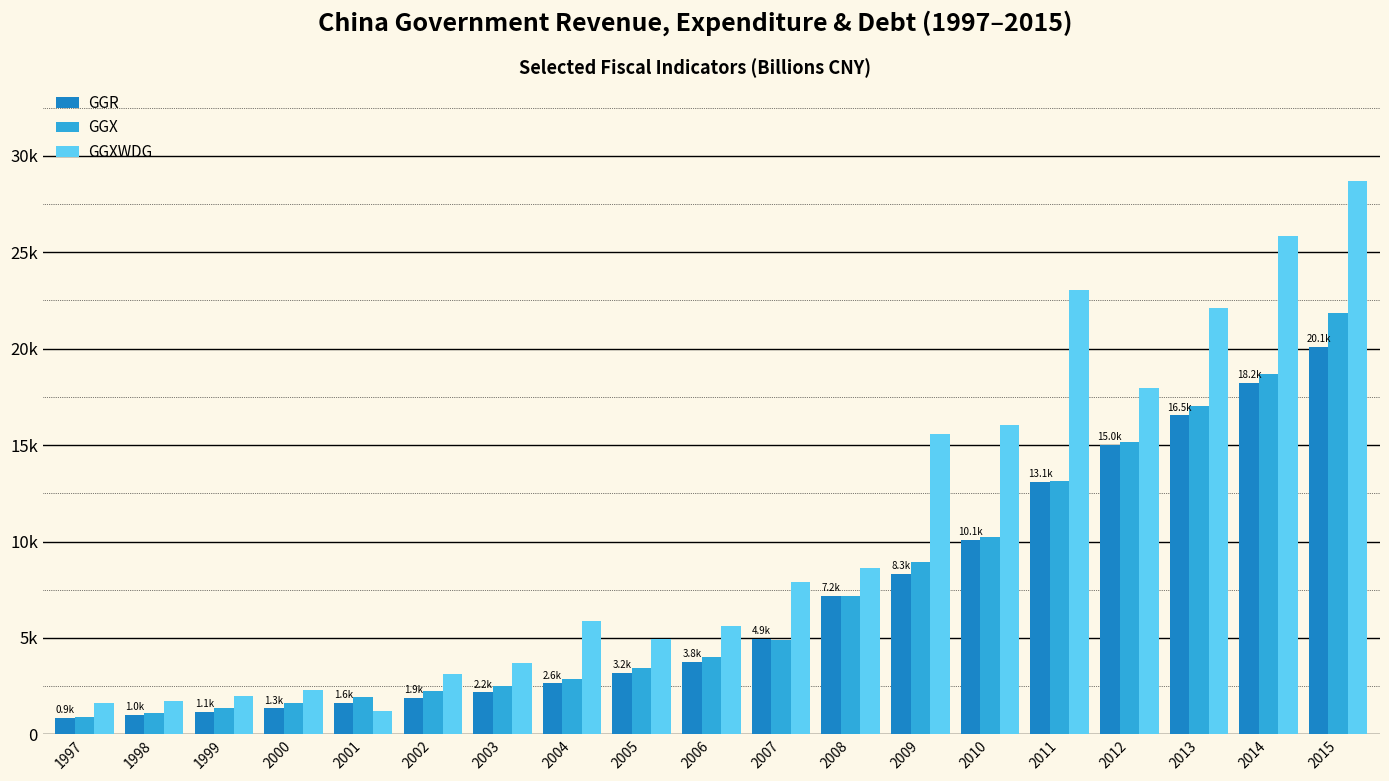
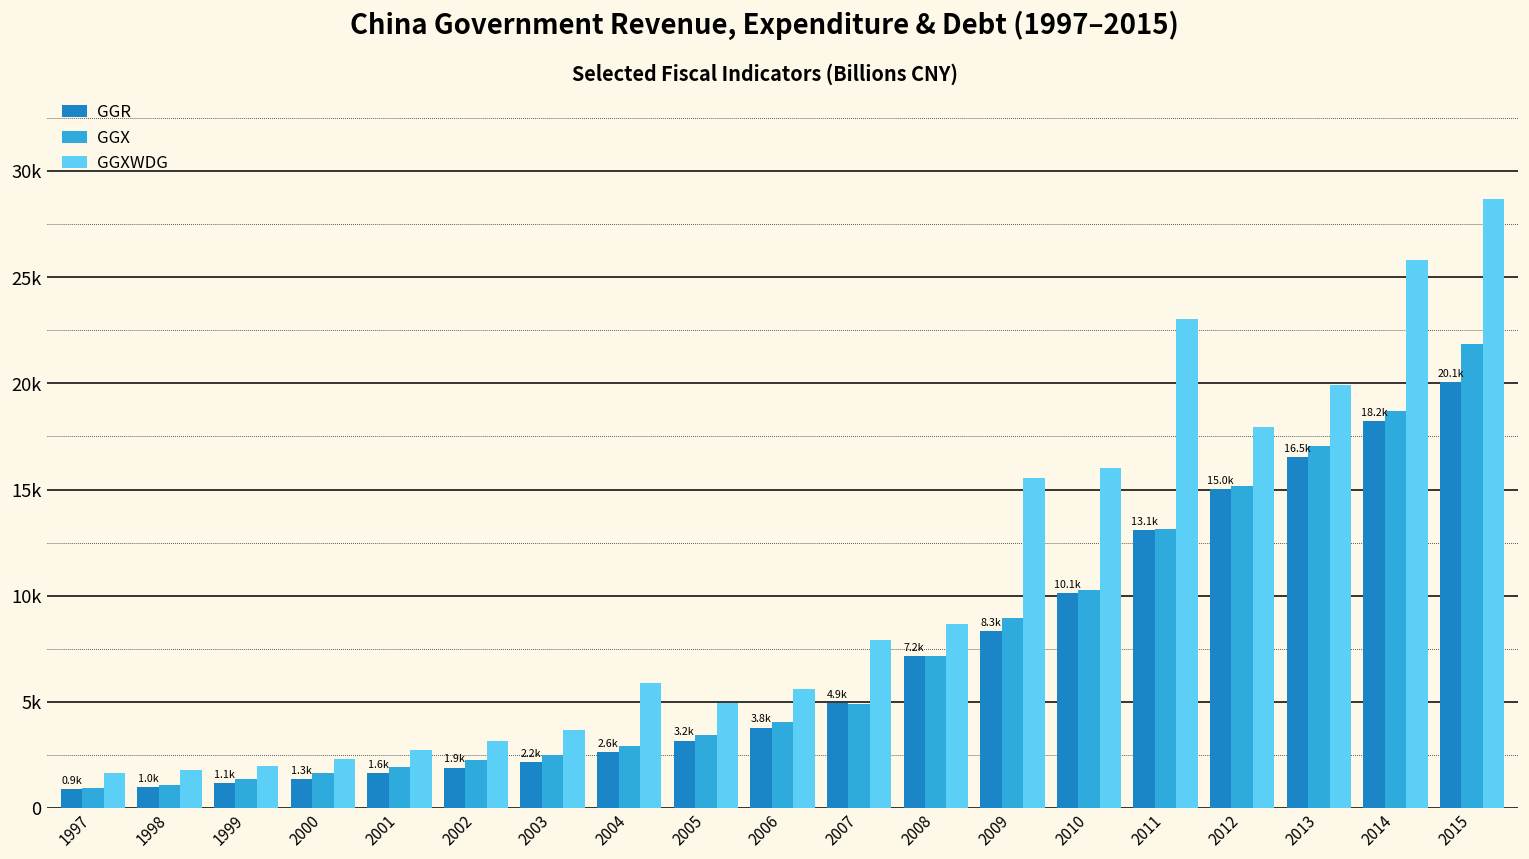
  {
    "GGXWDG": {
      "1997": 1600,
      "1998": 1800,
      "1999": 2000,
      "2000": 2300,
-     "2001": 1200,
+     "2001": 2700,
      "2002": 3100,
      "2003": 3700,
      "2004": 5900,
      "2005": 4900,
      "2006": 5600,
      "2007": 7900,
      "2008": 8600,
      "2009": 15600,
      "2010": 16000,
      "2011": 23000,
      "2012": 17900,
-     "2013": 22100,
+     "2013": 19900,
      "2014": 25800,
      "2015": 28700
    }
  }
